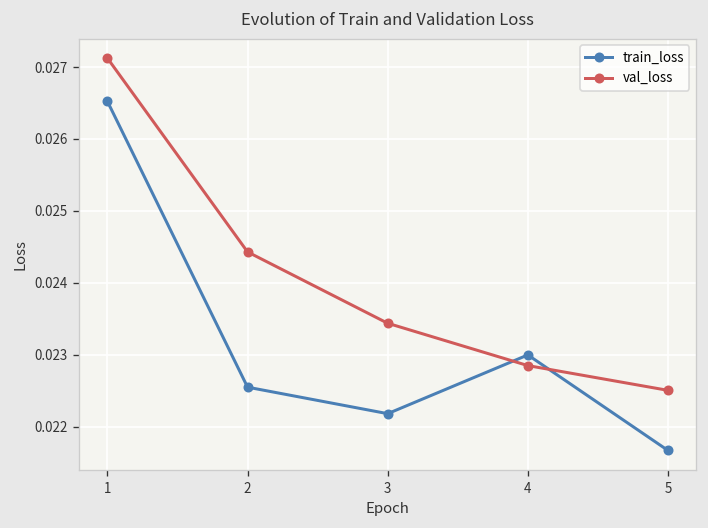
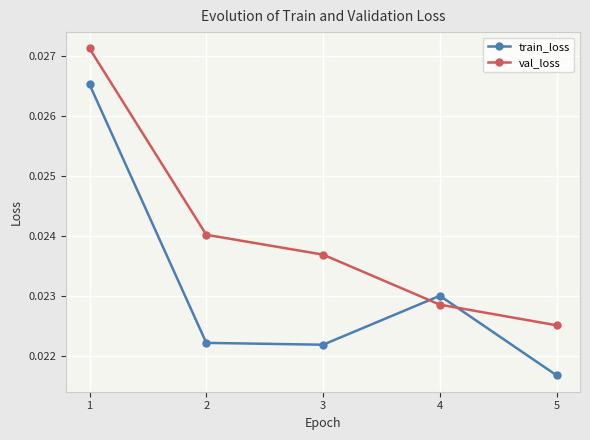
  {
    "train_loss": {
      "1": 0.0265,
-     "2": 0.0226,
+     "2": 0.0222,
      "3": 0.0222,
      "4": 0.0230,
      "5": 0.0217
    },
    "val_loss": {
      "1": 0.0271,
-     "2": 0.0244,
-     "3": 0.0234,
+     "2": 0.0240,
+     "3": 0.0237,
      "4": 0.0229,
      "5": 0.0225
    }
  }
